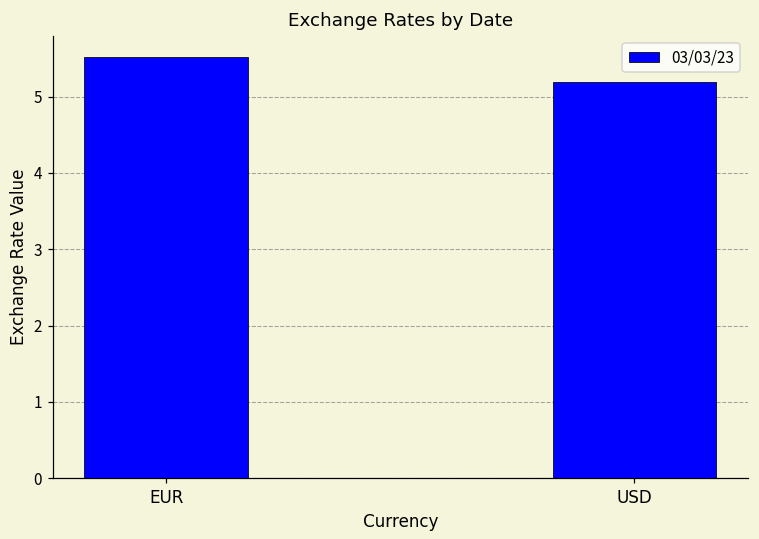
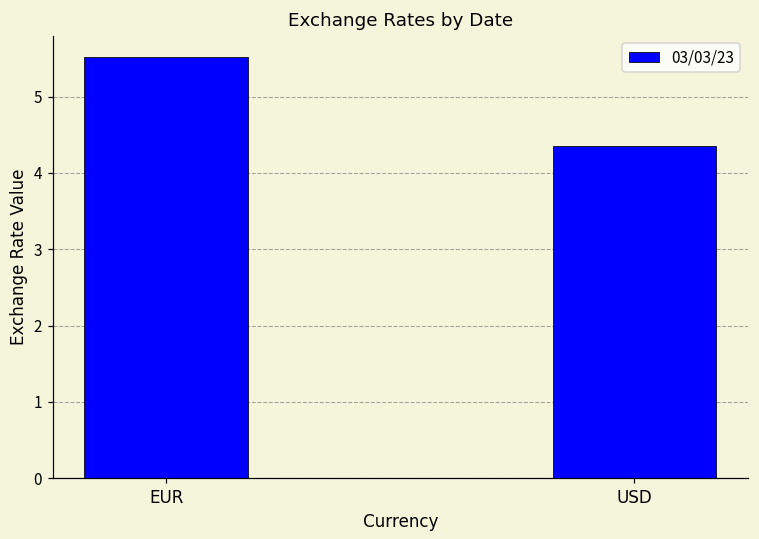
  {
    "EUR": 5.5,
-   "USD": 5.2
+   "USD": 4.4
  }
